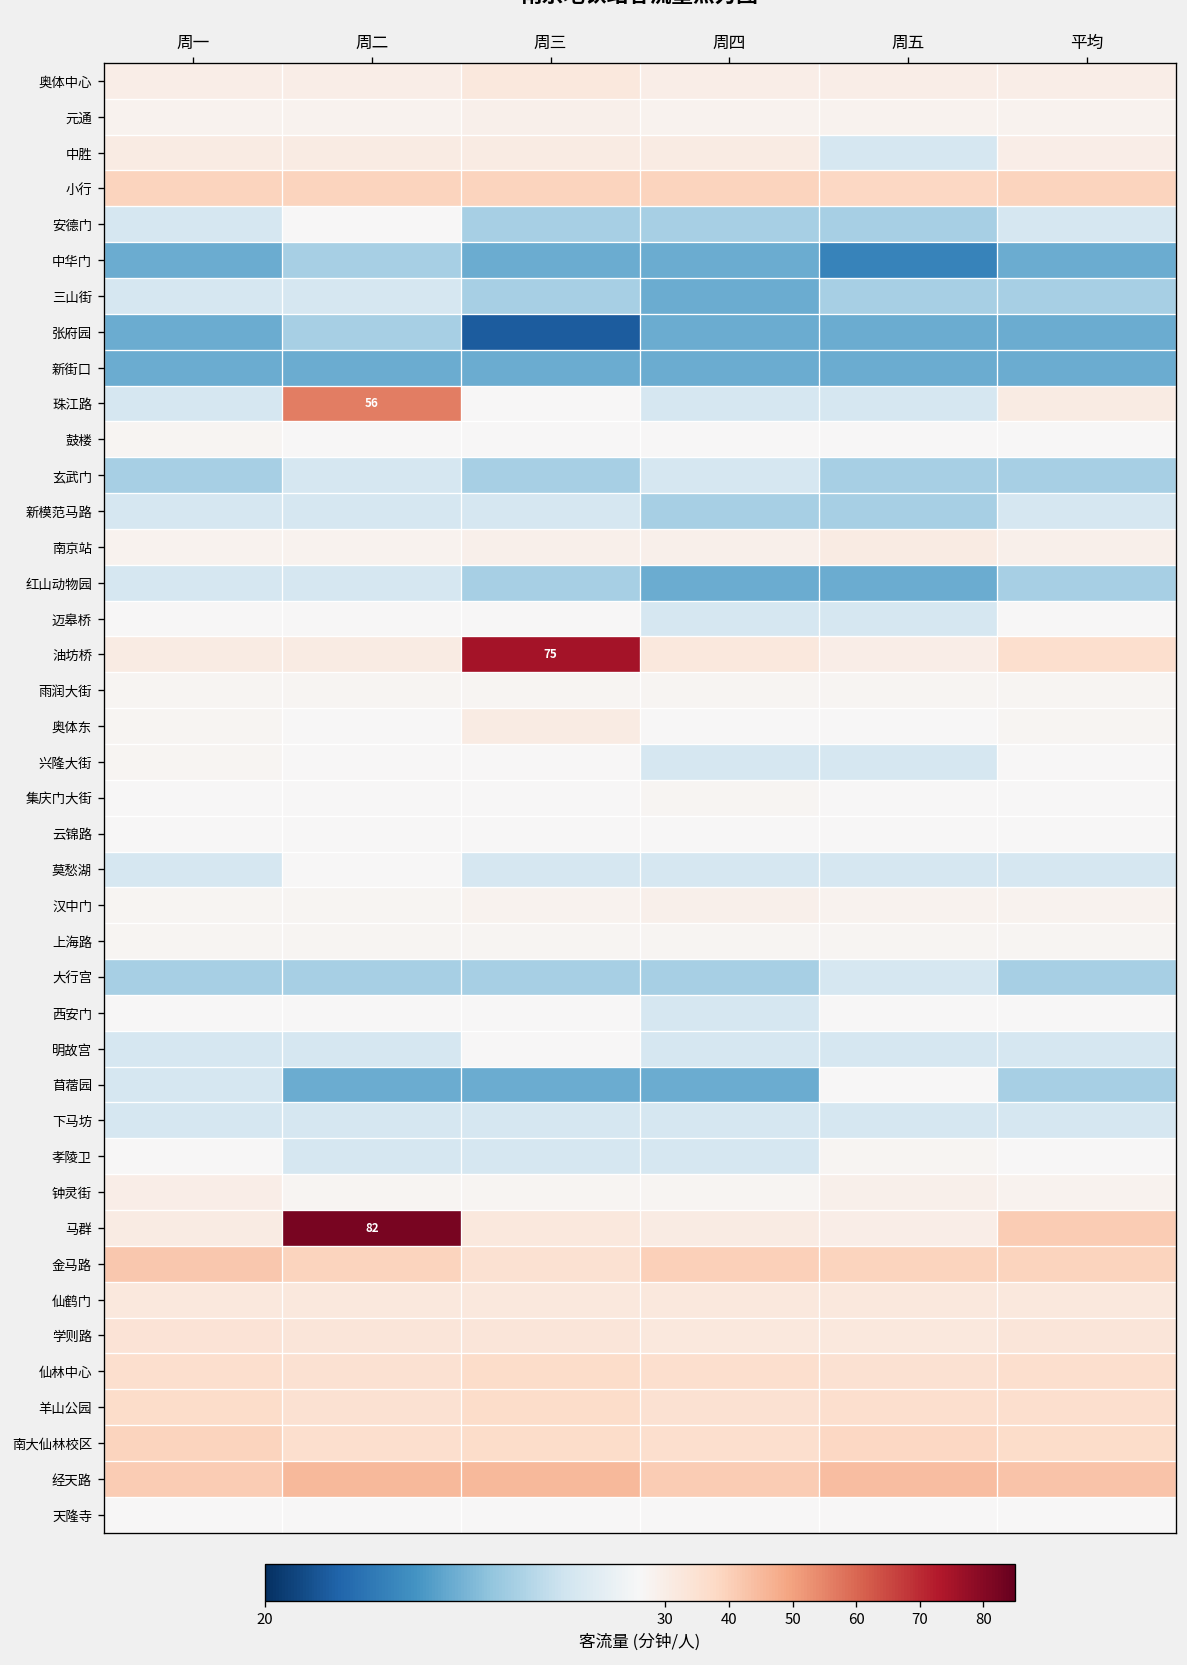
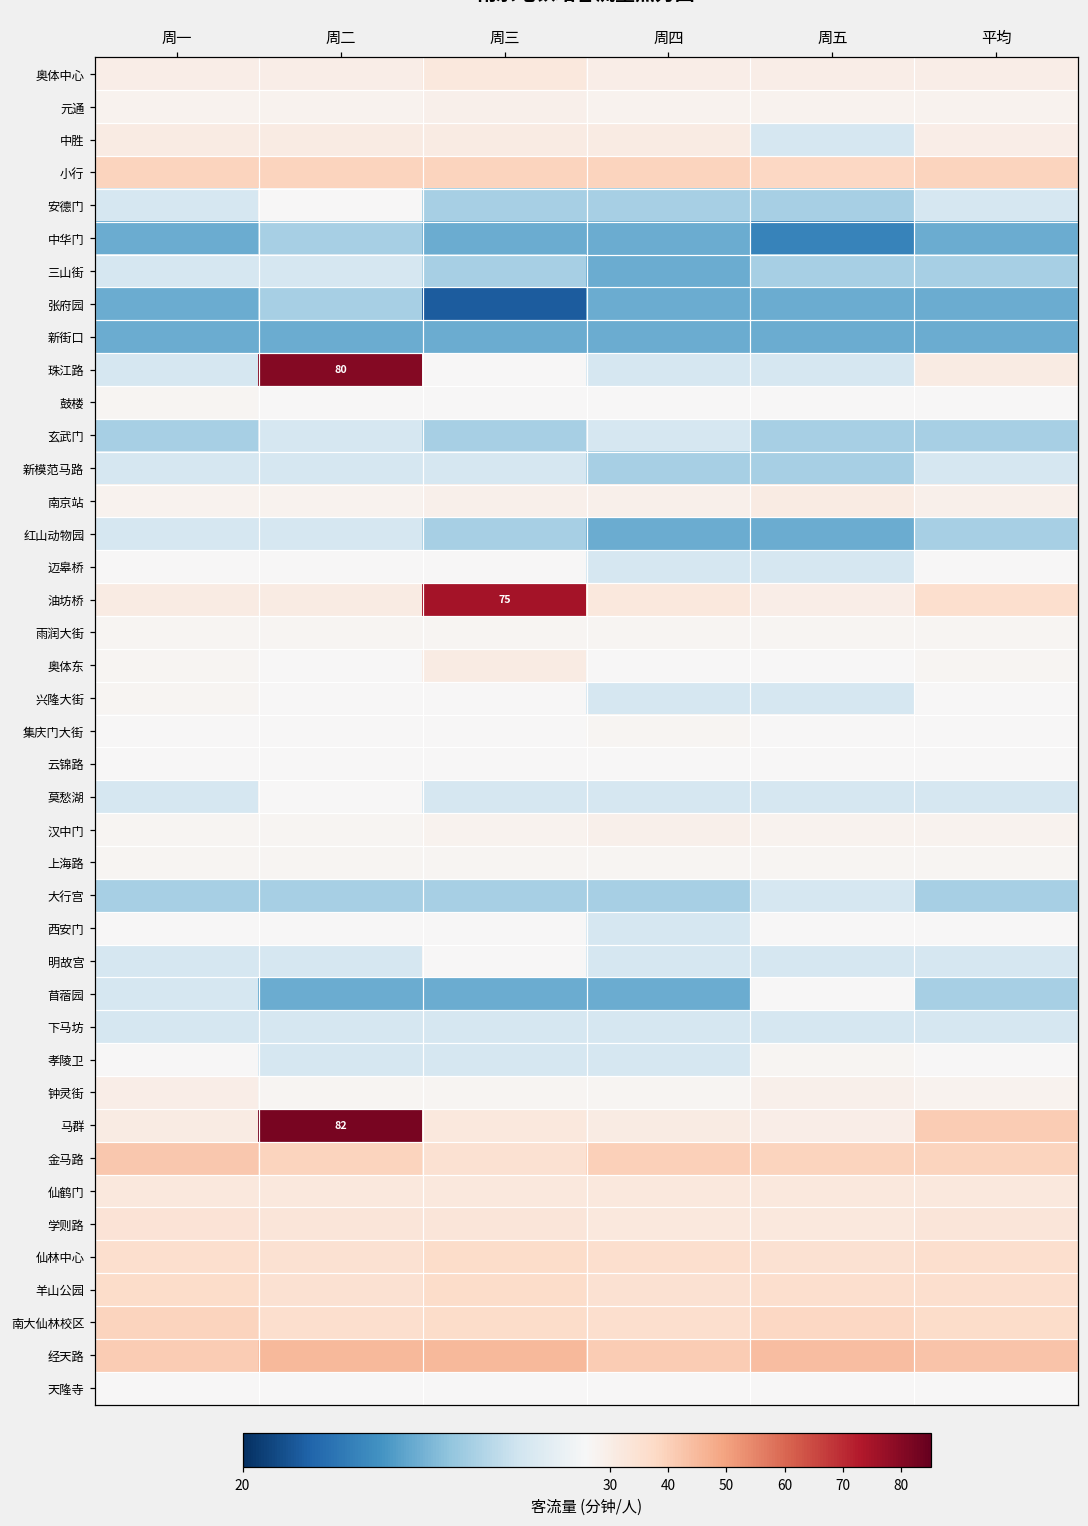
  {
    "珠江路": {
-     "周二": 56
+     "周二": 80
    },
    "油坊桥": {
      "周三": 75
    },
    "马群": {
      "周二": 82
    }
  }
